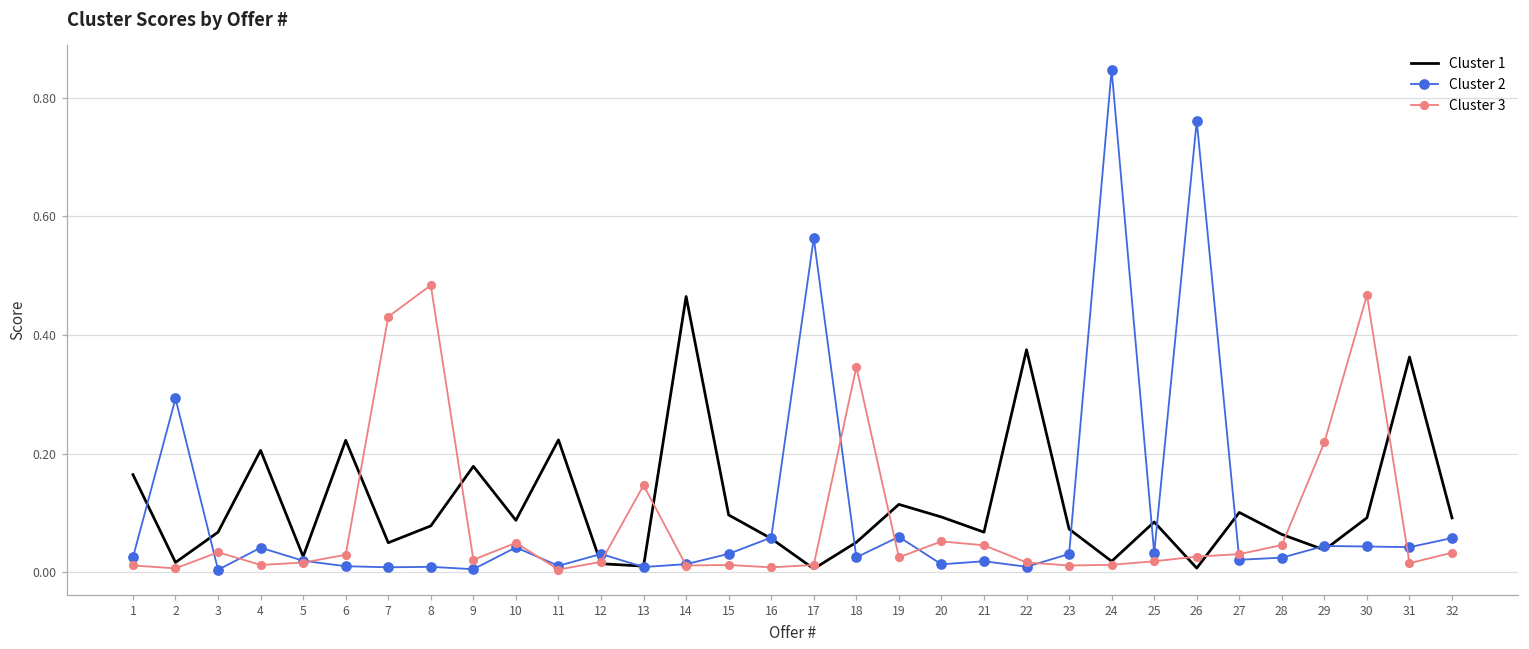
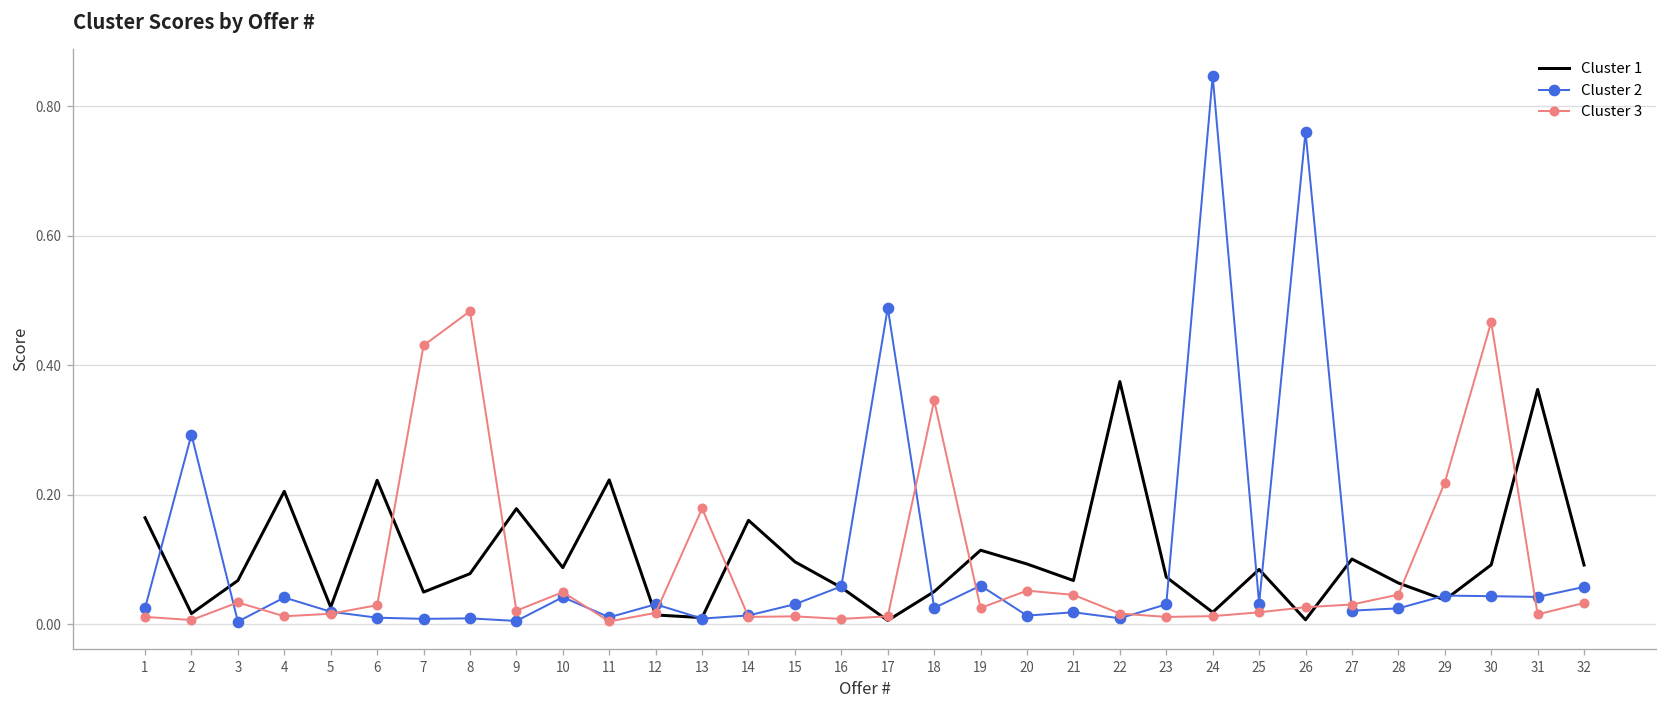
  {
    "Cluster 1": {
      "1": 0.16,
      "2": 0.02,
      "3": 0.07,
      "4": 0.21,
      "5": 0.03,
      "6": 0.22,
      "7": 0.05,
      "8": 0.08,
      "9": 0.18,
      "10": 0.09,
      "11": 0.22,
-     "14": 0.46,
+     "14": 0.16,
      "15": 0.10,
      "17": 0.01,
      "18": 0.05,
      "19": 0.11,
      "20": 0.09,
      "21": 0.07,
      "22": 0.38,
      "23": 0.07,
      "24": 0.02,
      "25": 0.08,
      "26": 0.01,
      "27": 0.10,
      "28": 0.06,
      "29": 0.04,
      "30": 0.09,
      "31": 0.36,
      "32": 0.09
    },
    "Cluster 2": {
      "1": 0.03,
      "2": 0.29,
      "3": 0.00,
      "4": 0.04,
      "6": 0.01,
      "7": 0.01,
      "8": 0.01,
      "9": 0.01,
      "10": 0.04,
      "11": 0.01,
      "12": 0.03,
      "15": 0.03,
-     "17": 0.56,
+     "17": 0.49,
      "18": 0.03,
      "19": 0.06,
      "20": 0.01,
      "21": 0.02,
      "22": 0.01,
      "23": 0.03,
      "24": 0.85,
      "25": 0.03,
      "26": 0.76,
      "27": 0.02,
      "28": 0.02,
      "29": 0.04,
      "30": 0.04,
      "31": 0.04,
      "32": 0.06
    },
    "Cluster 3": {
      "1": 0.01,
      "2": 0.01,
      "3": 0.03,
      "4": 0.01,
      "6": 0.03,
      "7": 0.43,
      "8": 0.48,
      "9": 0.02,
      "10": 0.05,
      "11": 0.00,
-     "13": 0.15,
+     "13": 0.18,
      "15": 0.01,
      "16": 0.01,
      "17": 0.01,
      "18": 0.35,
      "19": 0.03,
      "20": 0.05,
      "21": 0.05,
      "22": 0.02,
      "23": 0.01,
      "24": 0.01,
      "25": 0.02,
      "26": 0.03,
      "27": 0.03,
      "28": 0.05,
      "29": 0.22,
      "30": 0.47,
      "31": 0.02,
      "32": 0.03
    }
  }
